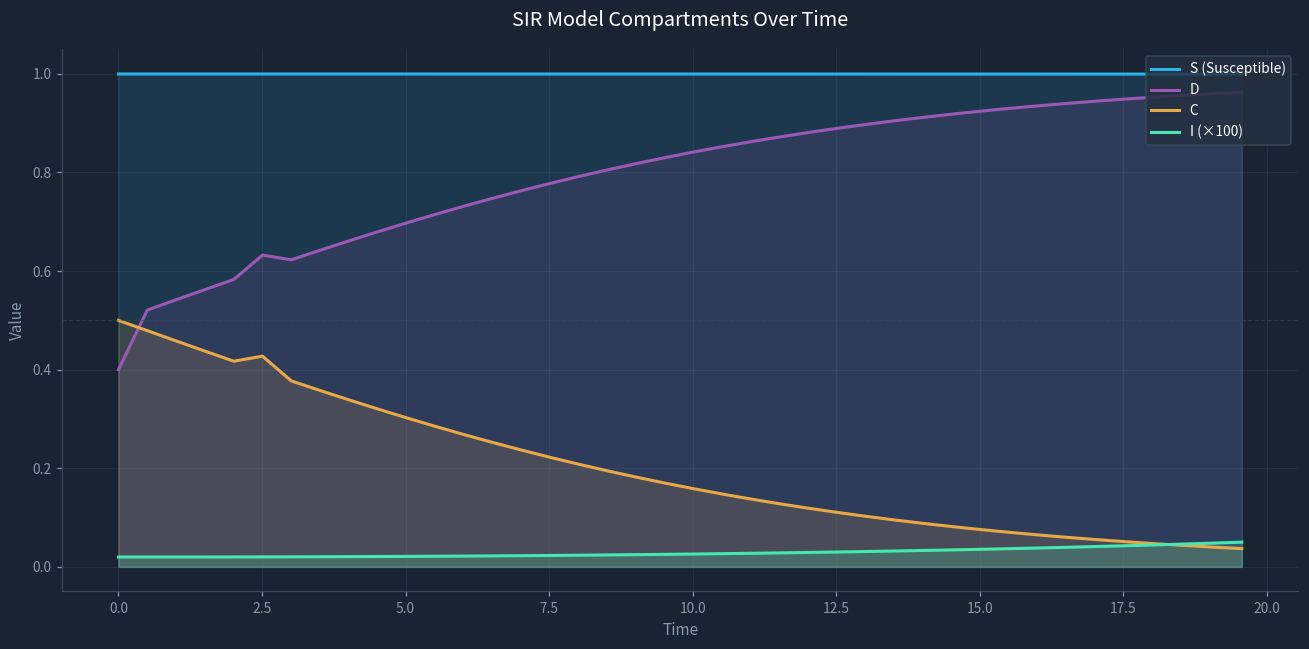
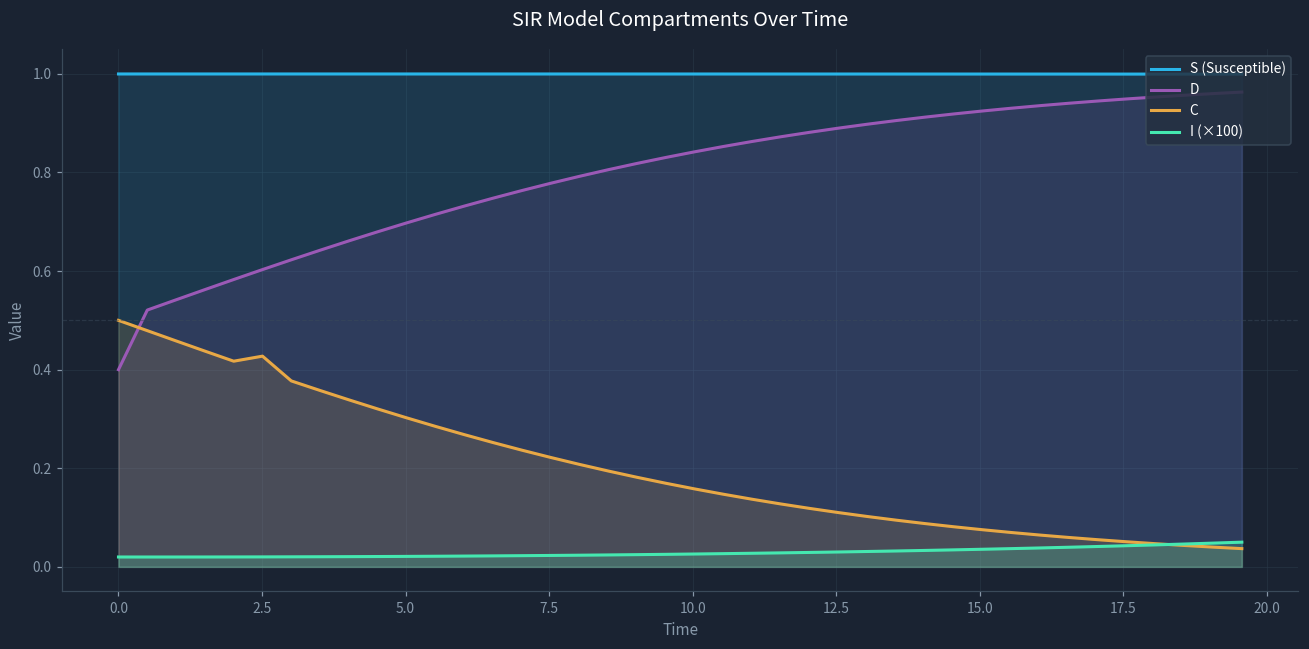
  {
    "S (Susceptible)": {
      "0.0": 1.00,
      "2.5": 1.00
    },
    "D": {
      "0.0": 0.40,
-     "2.5": 0.63
+     "2.5": 0.60
    },
    "C": {
      "0.0": 0.50,
      "2.5": 0.43
    },
    "I (×100)": {
      "0.0": 0.02,
      "2.5": 0.02
    }
  }
